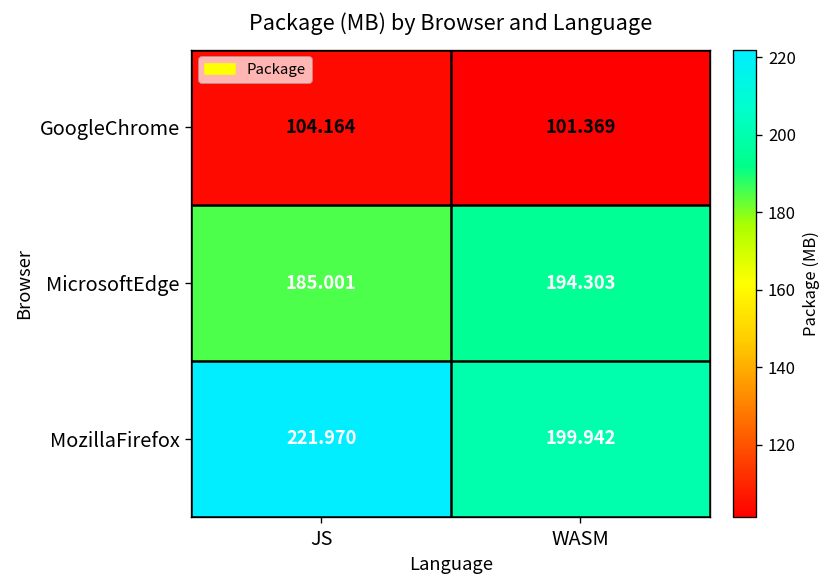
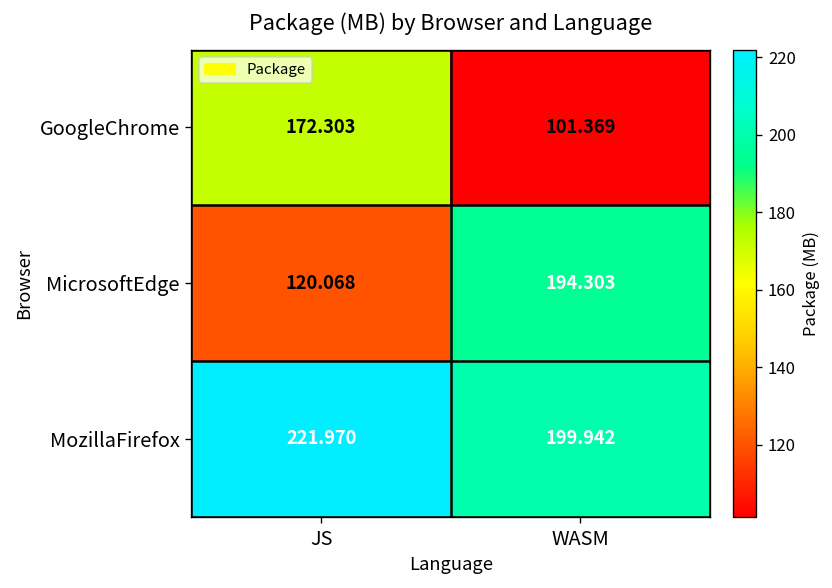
  {
    "GoogleChrome": {
-     "JS": 104.164,
+     "JS": 172.303,
      "WASM": 101.369
    },
    "MicrosoftEdge": {
-     "JS": 185.001,
+     "JS": 120.068,
      "WASM": 194.303
    },
    "MozillaFirefox": {
      "JS": 221.970,
      "WASM": 199.942
    }
  }
